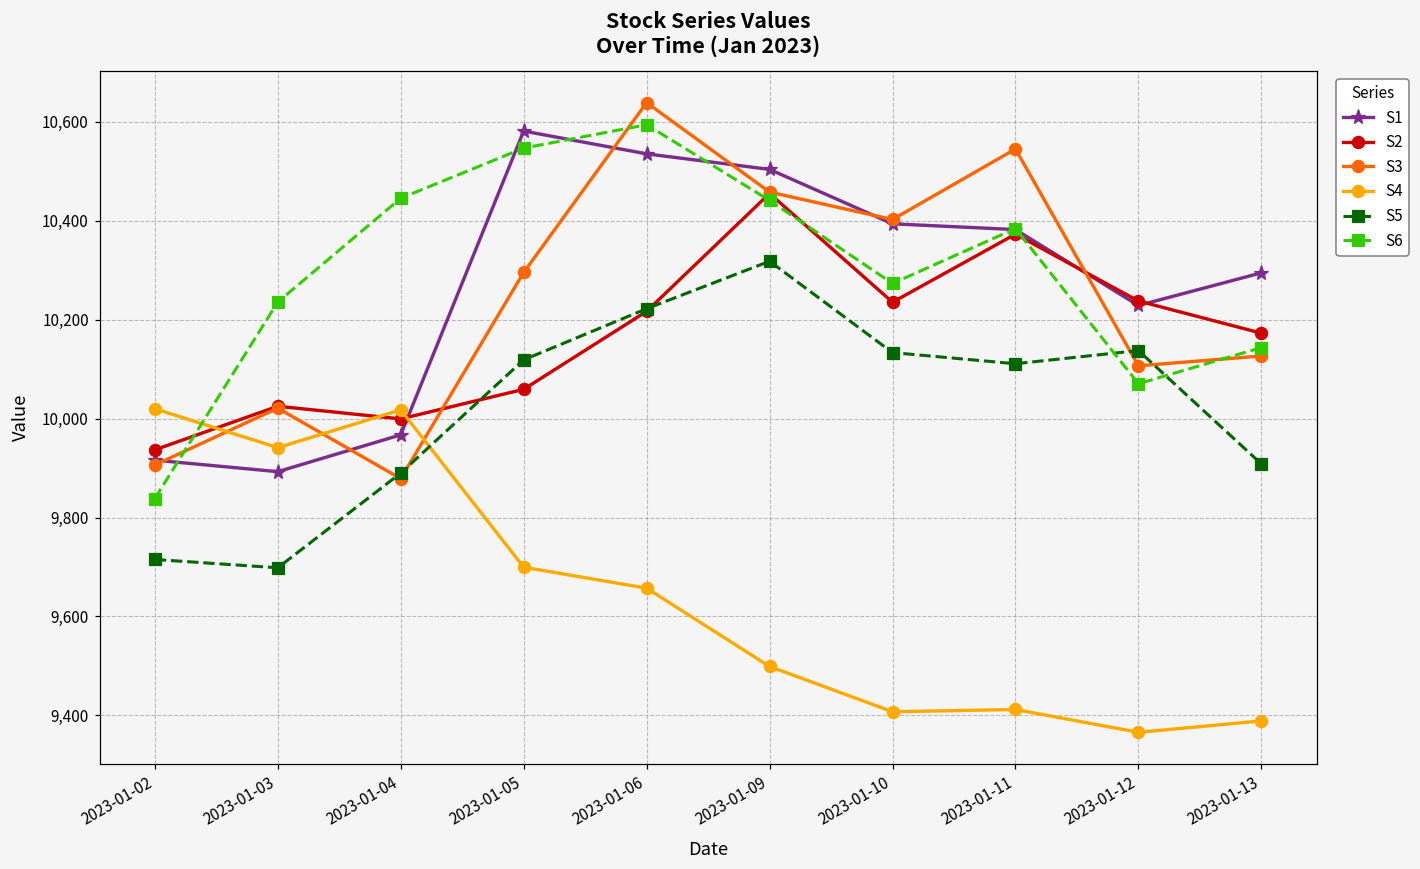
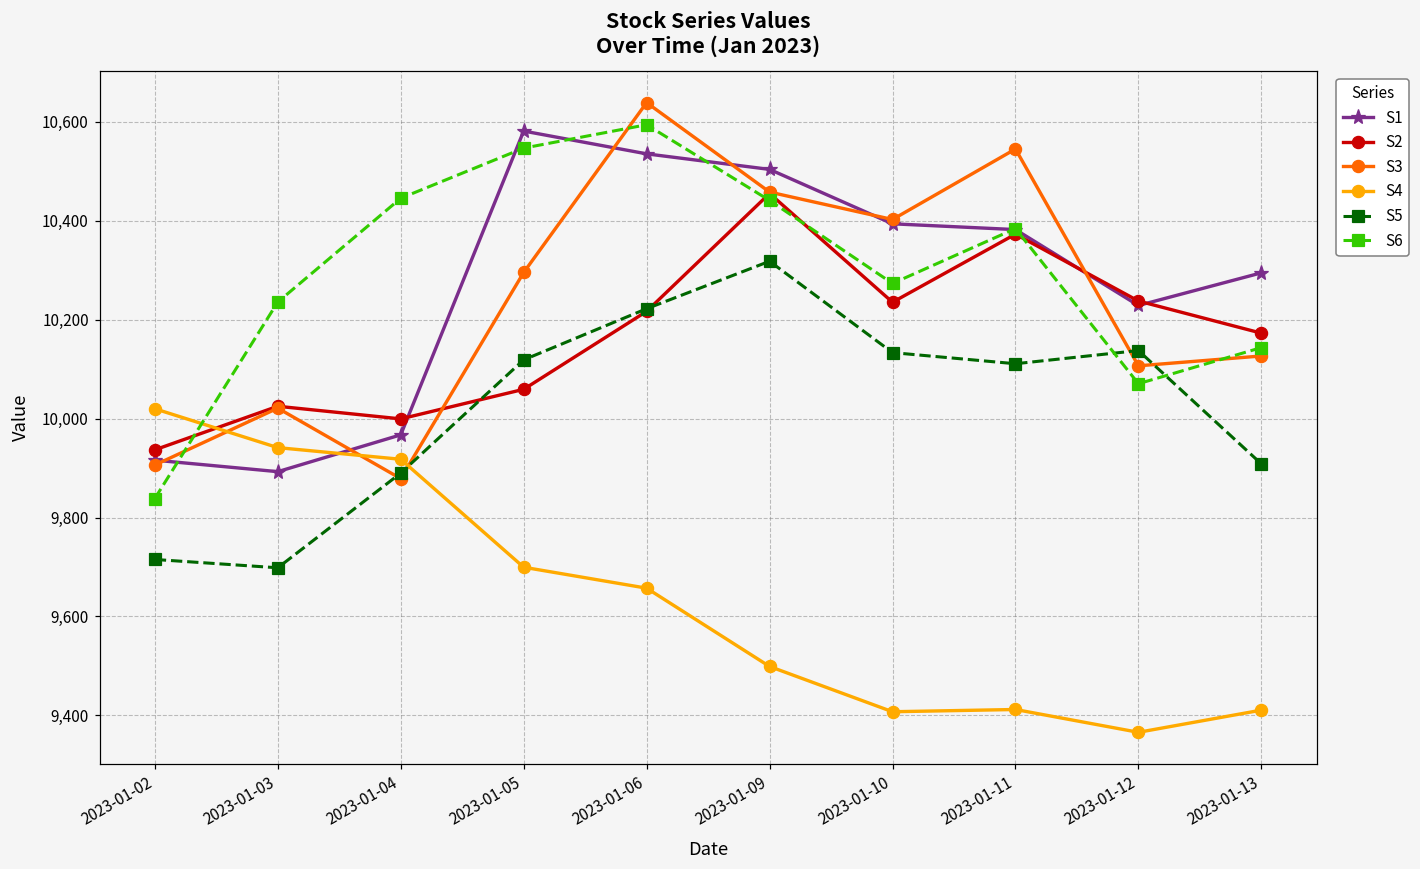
  {
    "S1": {
      "2023-01-02": "9,920",
      "2023-01-03": "9,890",
      "2023-01-04": "9,970",
      "2023-01-05": "10,580",
      "2023-01-06": "10,530",
      "2023-01-09": "10,500",
      "2023-01-10": "10,390",
      "2023-01-12": "10,230",
      "2023-01-13": "10,290"
    },
    "S2": {
      "2023-01-02": "9,940",
      "2023-01-04": "10,000",
      "2023-01-05": "10,060",
      "2023-01-10": "10,230",
      "2023-01-11": "10,370",
      "2023-01-12": "10,240",
      "2023-01-13": "10,170"
    },
    "S3": {
      "2023-01-02": "9,910",
      "2023-01-04": "9,880",
      "2023-01-05": "10,300",
      "2023-01-06": "10,640",
      "2023-01-10": "10,400",
      "2023-01-11": "10,540",
      "2023-01-12": "10,110",
      "2023-01-13": "10,130"
    },
    "S4": {
      "2023-01-02": "10,020",
      "2023-01-03": "9,940",
-     "2023-01-04": "10,020",
+     "2023-01-04": "9,920",
      "2023-01-05": "9,700",
      "2023-01-06": "9,660",
      "2023-01-09": "9,500",
      "2023-01-10": "9,410",
      "2023-01-11": "9,410",
      "2023-01-12": "9,370",
-     "2023-01-13": "9,390"
+     "2023-01-13": "9,410"
    },
    "S5": {
      "2023-01-02": "9,720",
      "2023-01-03": "9,700",
      "2023-01-04": "9,890",
      "2023-01-05": "10,120",
      "2023-01-09": "10,320",
      "2023-01-10": "10,130",
      "2023-01-11": "10,110",
      "2023-01-12": "10,140",
      "2023-01-13": "9,910"
    },
    "S6": {
      "2023-01-02": "9,840",
      "2023-01-03": "10,240",
      "2023-01-04": "10,450",
      "2023-01-05": "10,550",
      "2023-01-06": "10,590",
      "2023-01-09": "10,440",
      "2023-01-10": "10,270",
      "2023-01-12": "10,070",
      "2023-01-13": "10,140"
    }
  }
